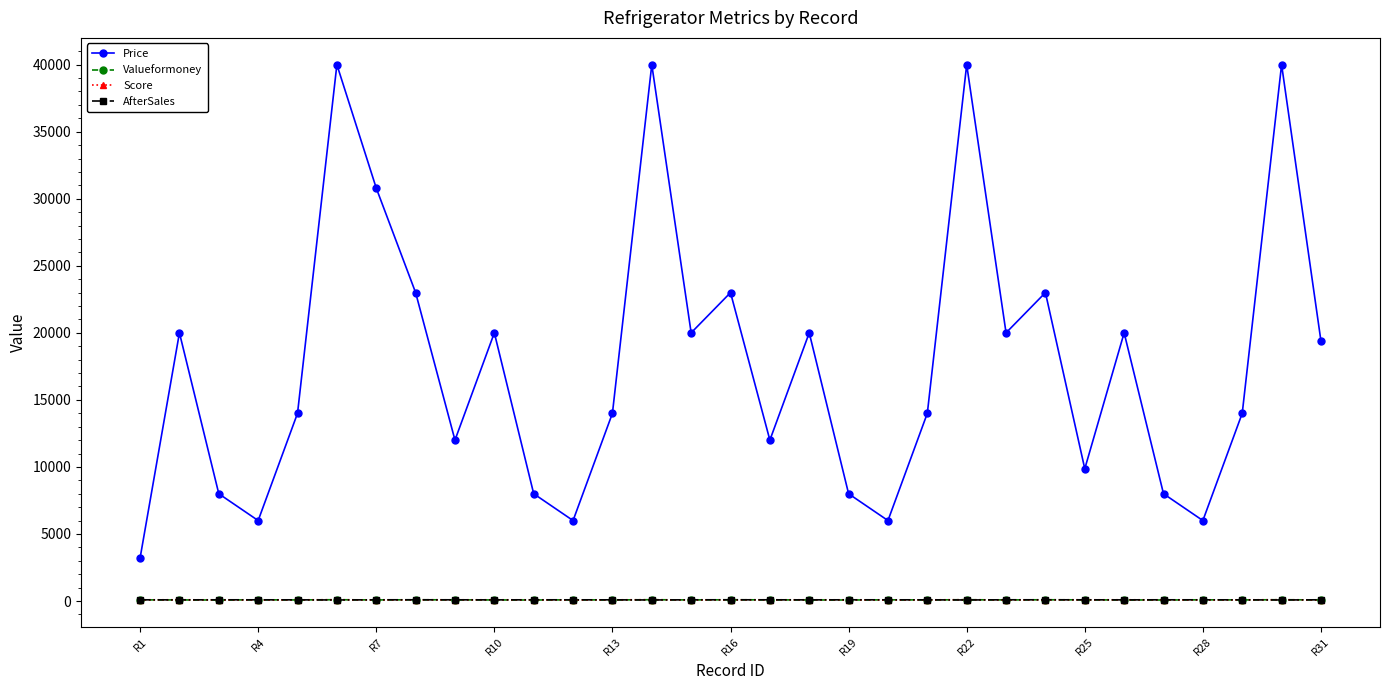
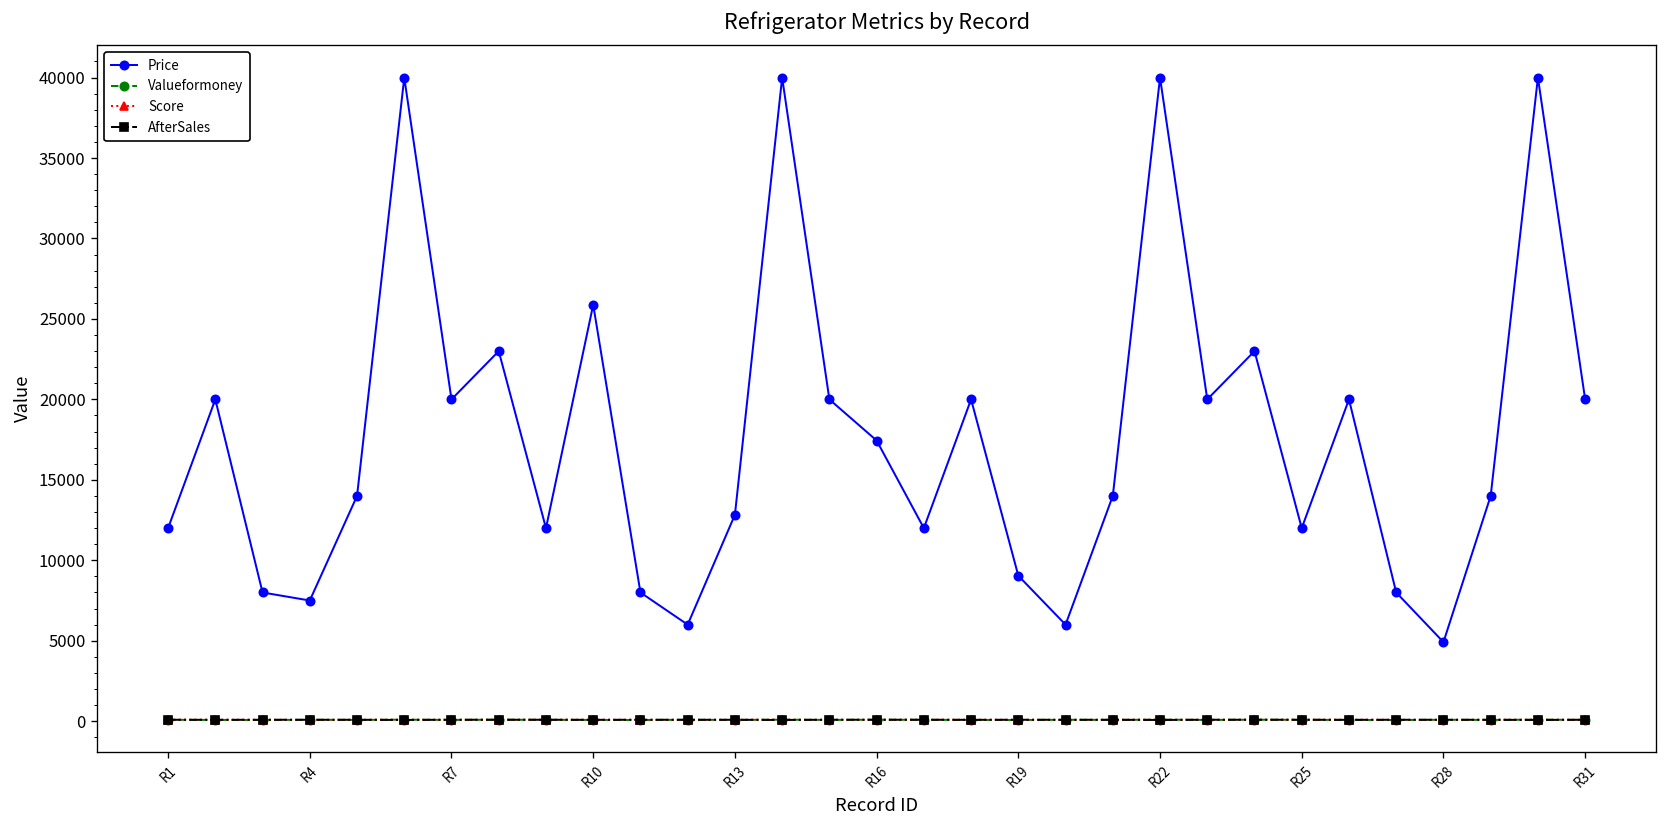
  {
    "Price": {
-     "R1": 3200,
-     "R4": 6000,
-     "R7": 30800,
-     "R10": 20000,
-     "R13": 14000,
-     "R16": 23000,
-     "R19": 8000,
+     "R1": 12000,
+     "R4": 7500,
+     "R7": 20000,
+     "R10": 25900,
+     "R13": 12800,
+     "R16": 17400,
+     "R19": 9000,
      "R22": 40000,
-     "R25": 9900,
-     "R28": 6000,
-     "R31": 19400
+     "R25": 12000,
+     "R28": 4900,
+     "R31": 20000
    },
    "AfterSales": {
      "R1": 100,
      "R4": 100,
      "R7": 100,
      "R10": 100,
      "R13": 100,
      "R16": 100,
      "R19": 100,
      "R22": 100,
      "R25": 100,
      "R28": 100,
      "R31": 100
    }
  }
